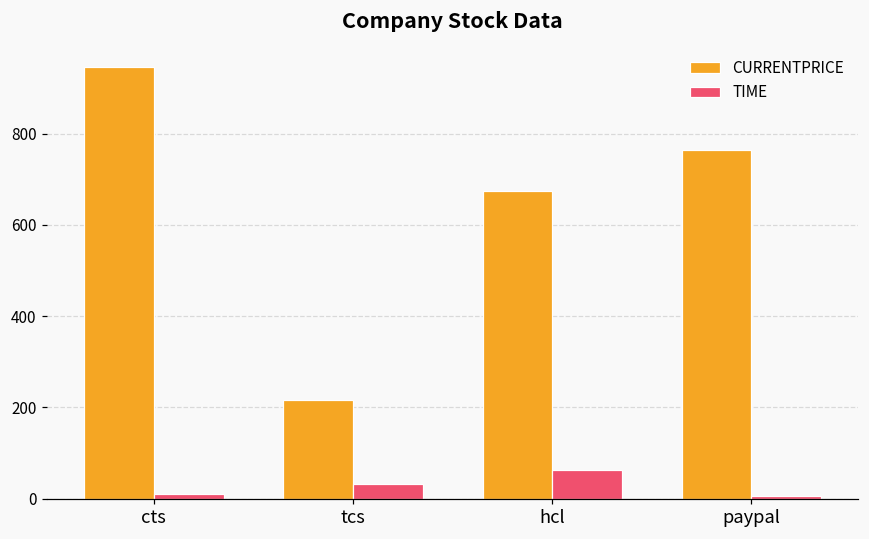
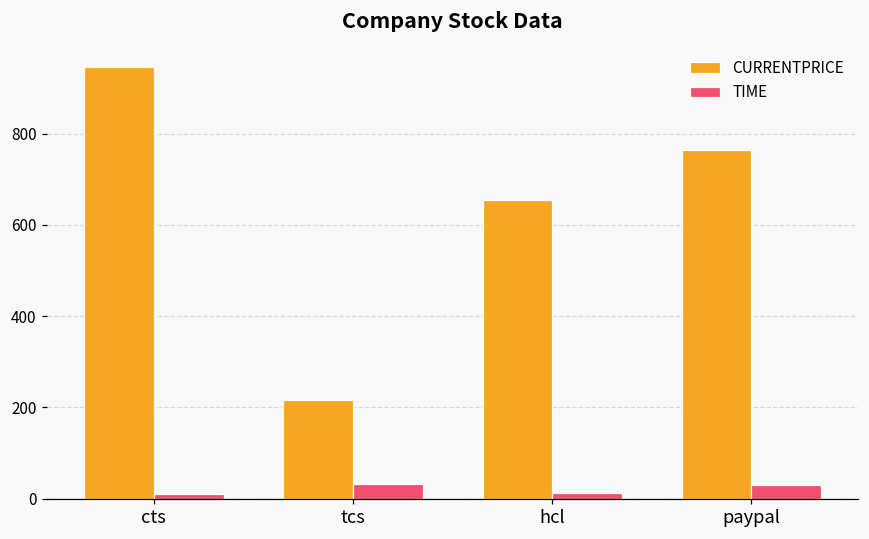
  {
    "CURRENTPRICE": {
      "cts": 950,
      "tcs": 220,
-     "hcl": 680,
+     "hcl": 650,
      "paypal": 770
    },
    "TIME": {
      "cts": 10,
      "tcs": 30,
-     "hcl": 60,
-     "paypal": 10
+     "hcl": 10,
+     "paypal": 30
    }
  }
